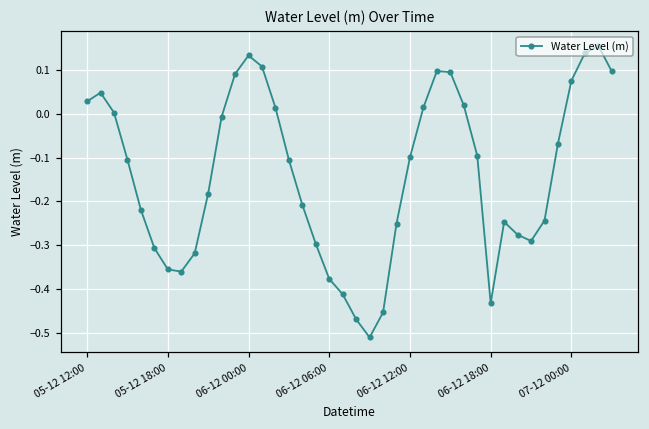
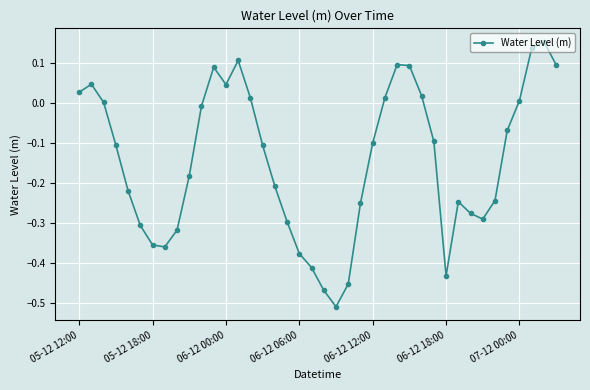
  {
    "05-12 12:00": 0.03,
    "05-12 18:00": -0.35,
-   "06-12 00:00": 0.13,
+   "06-12 00:00": 0.05,
    "06-12 06:00": -0.38,
    "06-12 12:00": -0.10,
    "06-12 18:00": -0.43,
-   "07-12 00:00": 0.08
+   "07-12 00:00": 0.01
  }
